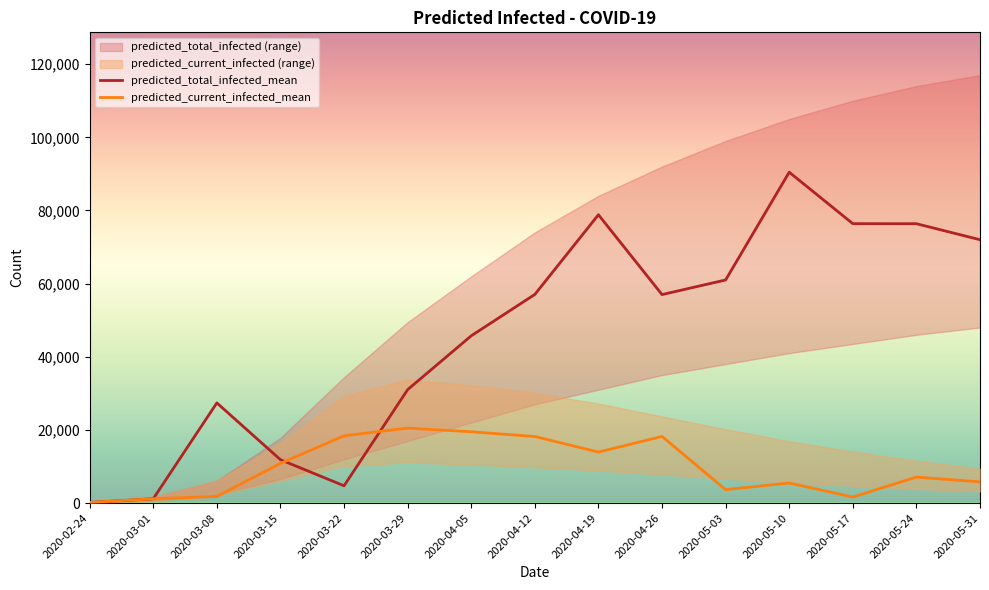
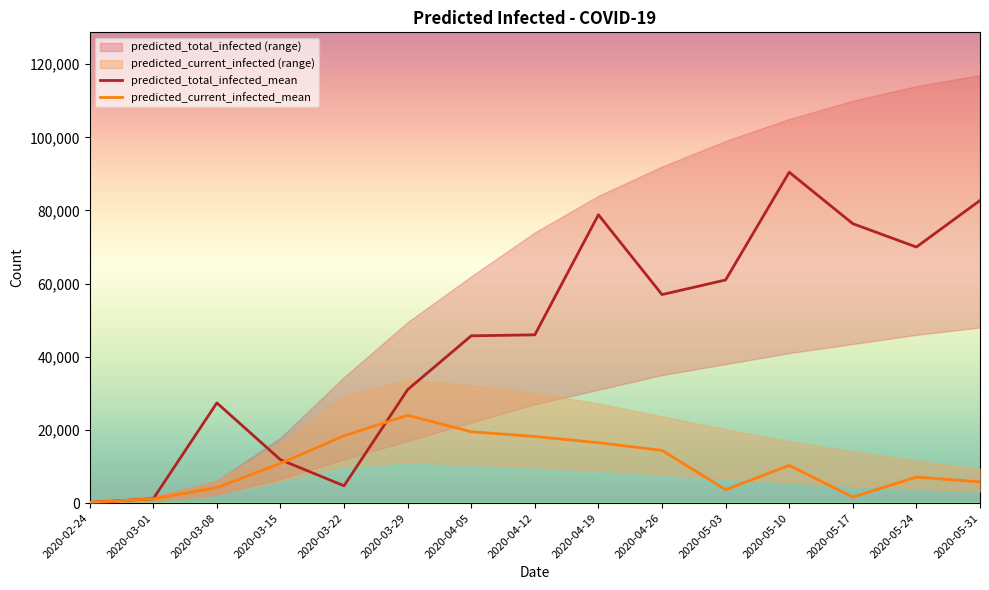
  {
    "predicted_total_infected_mean": {
      "2020-03-08": "27,000",
      "2020-03-15": "12,000",
      "2020-03-22": "5,000",
      "2020-03-29": "31,000",
      "2020-04-05": "46,000",
-     "2020-04-12": "57,000",
+     "2020-04-12": "46,000",
      "2020-04-19": "79,000",
      "2020-04-26": "57,000",
      "2020-05-03": "61,000",
      "2020-05-10": "90,000",
      "2020-05-17": "76,000",
-     "2020-05-24": "76,000",
-     "2020-05-31": "72,000"
+     "2020-05-24": "70,000",
+     "2020-05-31": "83,000"
    },
    "predicted_current_infected_mean": {
-     "2020-03-08": "2,000",
+     "2020-03-08": "4,000",
      "2020-03-15": "11,000",
      "2020-03-22": "18,000",
-     "2020-03-29": "20,000",
+     "2020-03-29": "24,000",
      "2020-04-05": "20,000",
      "2020-04-12": "18,000",
-     "2020-04-19": "14,000",
-     "2020-04-26": "18,000",
+     "2020-04-19": "17,000",
+     "2020-04-26": "14,000",
      "2020-05-03": "4,000",
-     "2020-05-10": "5,000",
+     "2020-05-10": "10,000",
      "2020-05-17": "2,000",
      "2020-05-24": "7,000",
      "2020-05-31": "6,000"
    }
  }
